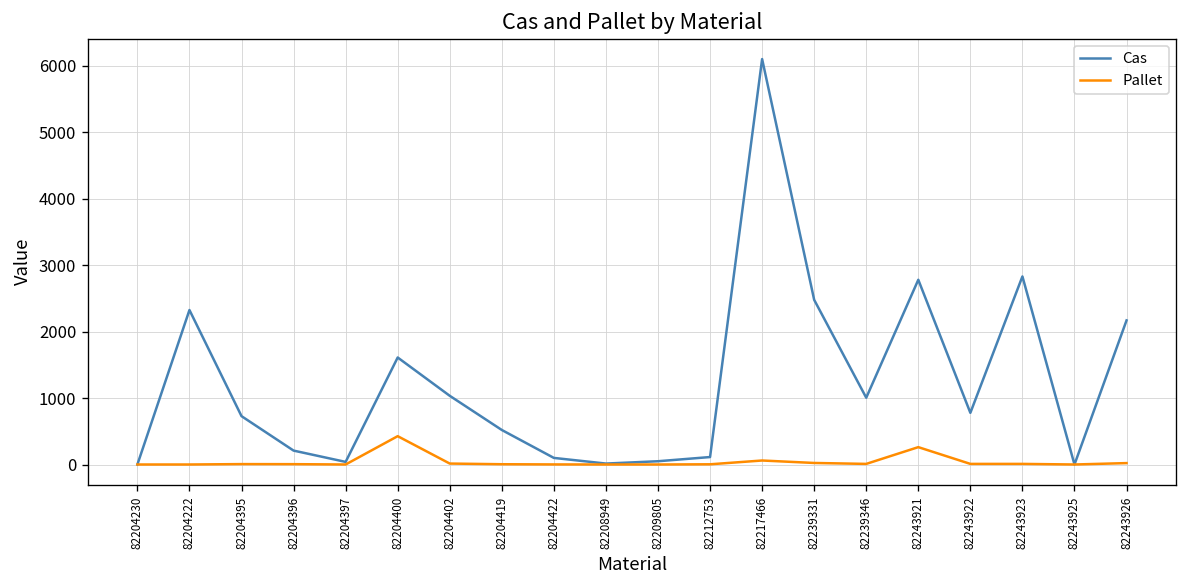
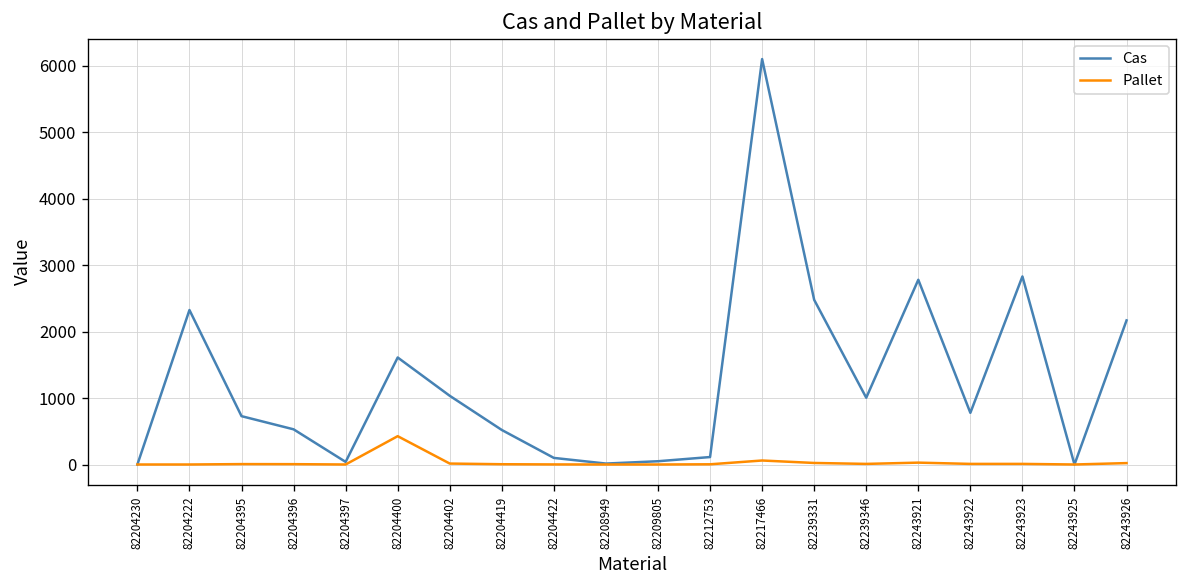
  {
    "Cas": {
      "82204222": 2300,
      "82204395": 700,
-     "82204396": 200,
+     "82204396": 500,
      "82204400": 1600,
      "82204402": 1000,
      "82204419": 500,
      "82204422": 100,
      "82209805": 100,
      "82212753": 100,
      "82217466": 6100,
      "82239331": 2500,
      "82239346": 1000,
      "82243921": 2800,
      "82243922": 800,
      "82243923": 2800,
      "82243926": 2200
    },
    "Pallet": {
      "82204222": 0,
      "82204395": 0,
      "82204396": 0,
      "82204400": 400,
      "82204402": 0,
      "82204419": 0,
      "82204422": 0,
      "82209805": 0,
      "82212753": 0,
      "82217466": 100,
      "82239331": 0,
      "82239346": 0,
-     "82243921": 300,
+     "82243921": 0,
      "82243922": 0,
      "82243923": 0,
      "82243926": 0
    }
  }
